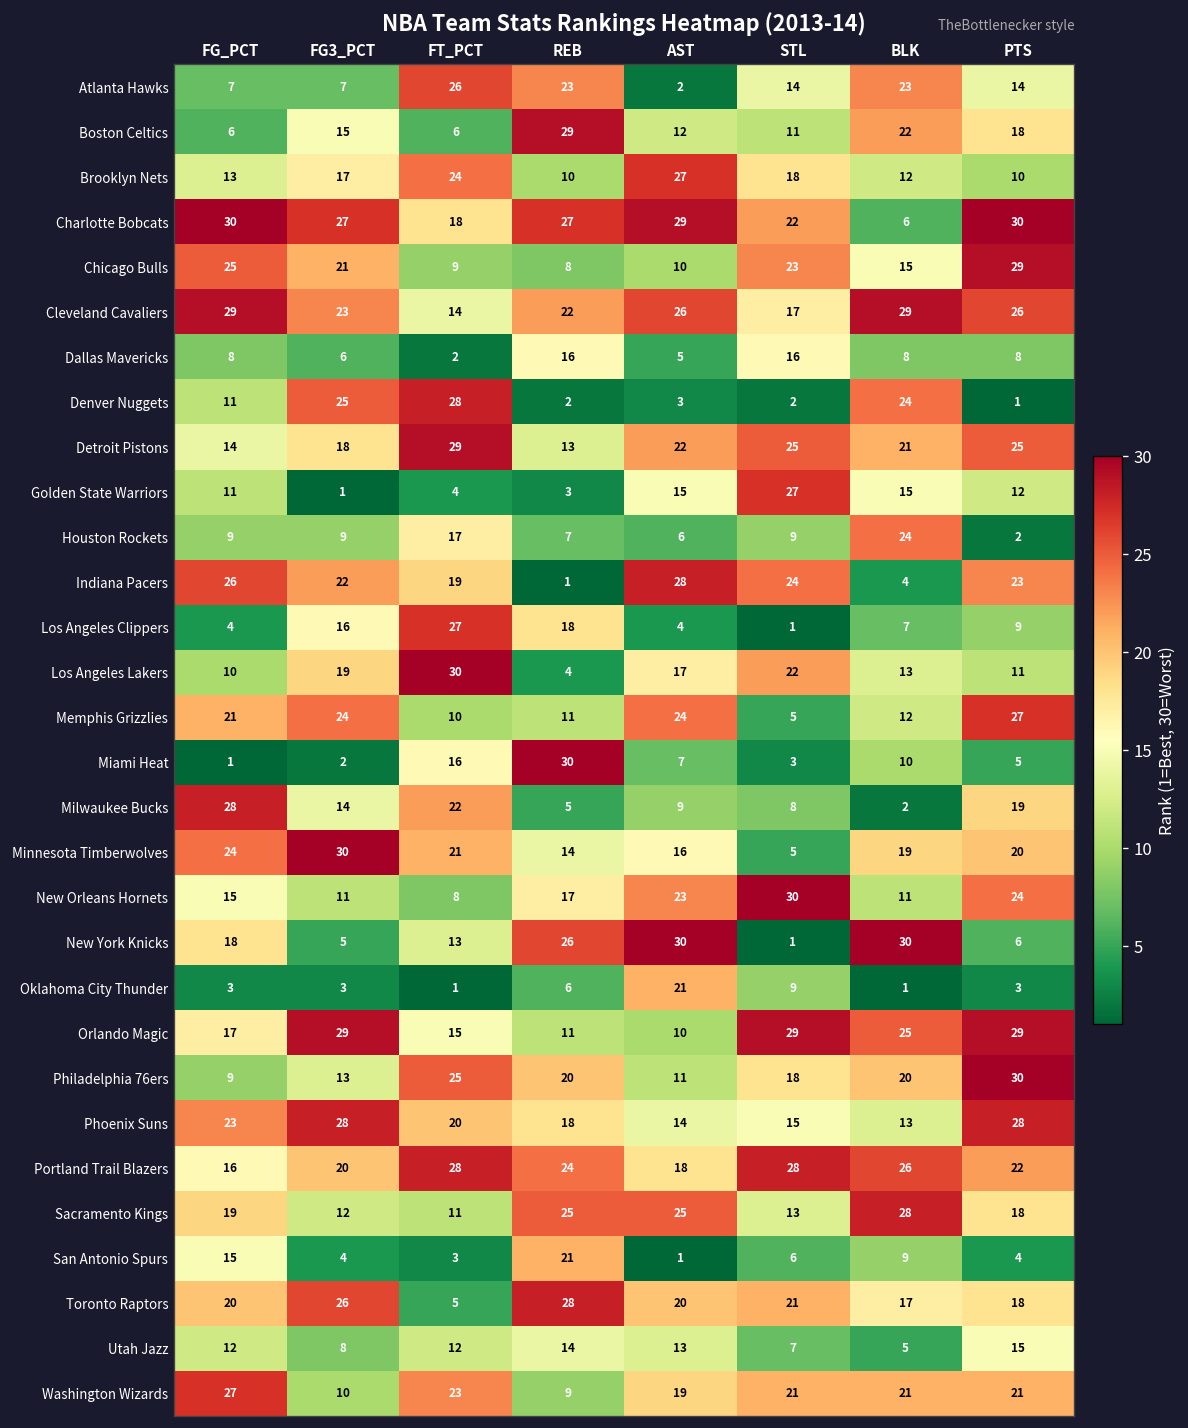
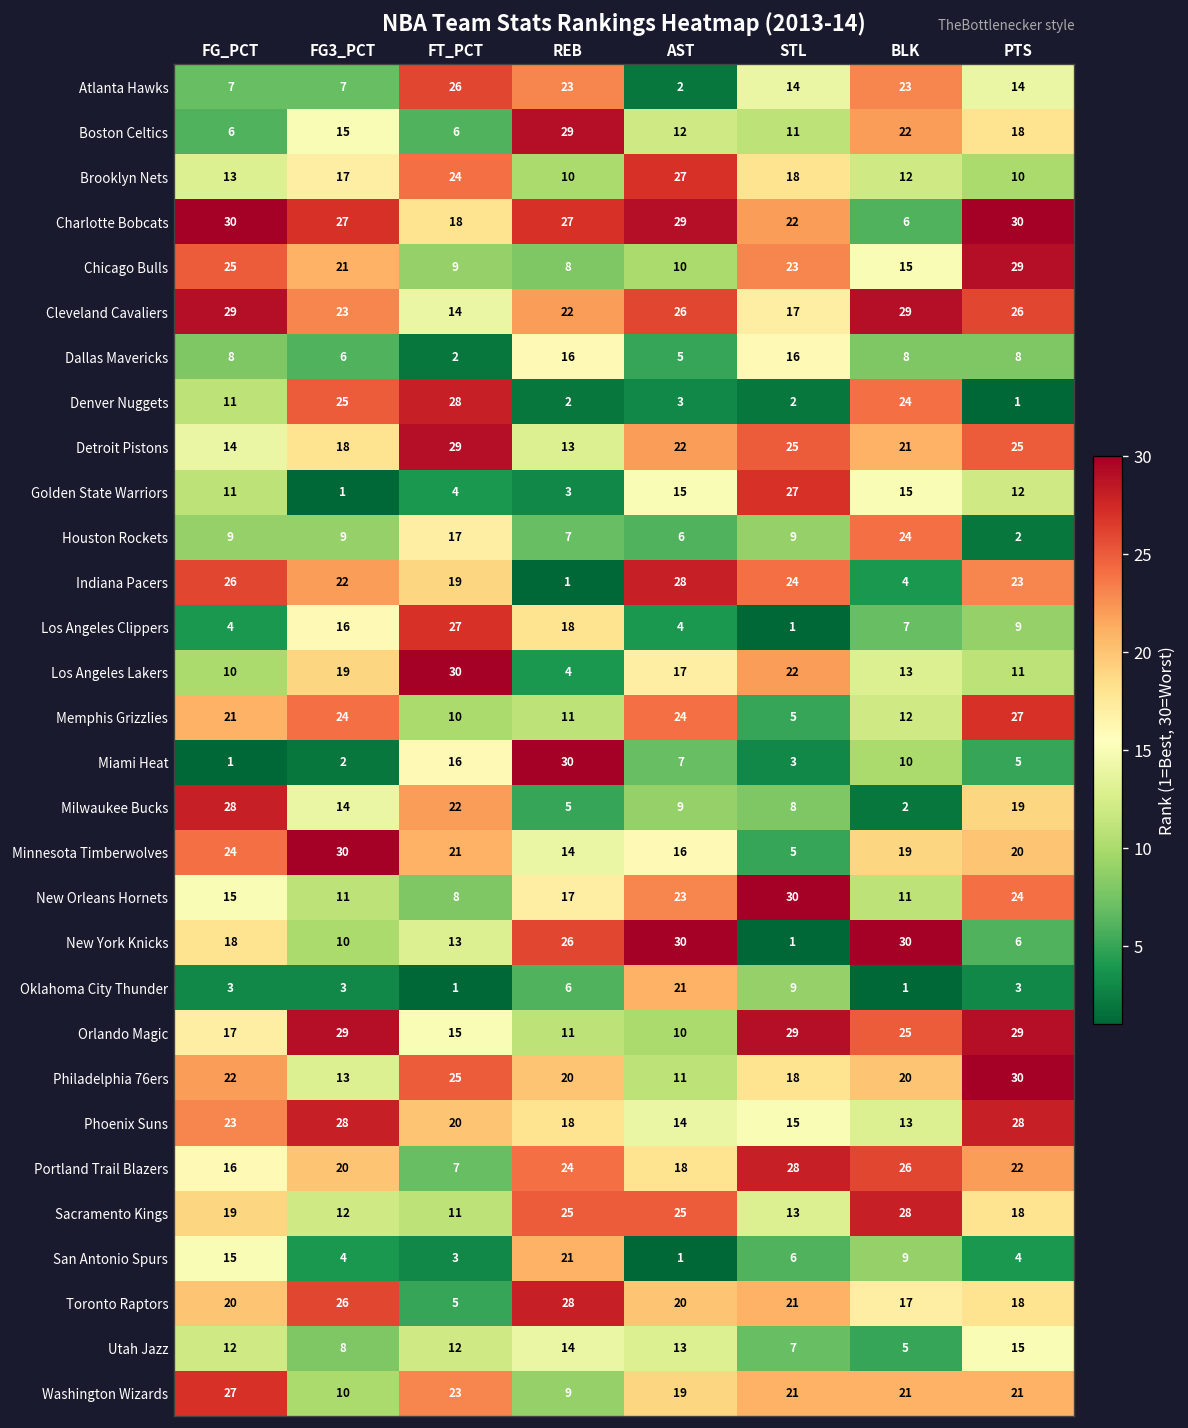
  {
    "New York Knicks": {
      "FG_PCT": 18,
-     "FG3_PCT": 5,
+     "FG3_PCT": 10,
      "FT_PCT": 13,
      "REB": 26,
      "AST": 30,
      "STL": 1,
      "BLK": 30,
      "PTS": 6
    },
    "Philadelphia 76ers": {
-     "FG_PCT": 9,
+     "FG_PCT": 22,
      "FG3_PCT": 13,
      "FT_PCT": 25,
      "REB": 20,
      "AST": 11,
      "STL": 18,
      "BLK": 20,
      "PTS": 30
    },
    "Portland Trail Blazers": {
      "FG_PCT": 16,
      "FG3_PCT": 20,
-     "FT_PCT": 28,
+     "FT_PCT": 7,
      "REB": 24,
      "AST": 18,
      "STL": 28,
      "BLK": 26,
      "PTS": 22
    }
  }
